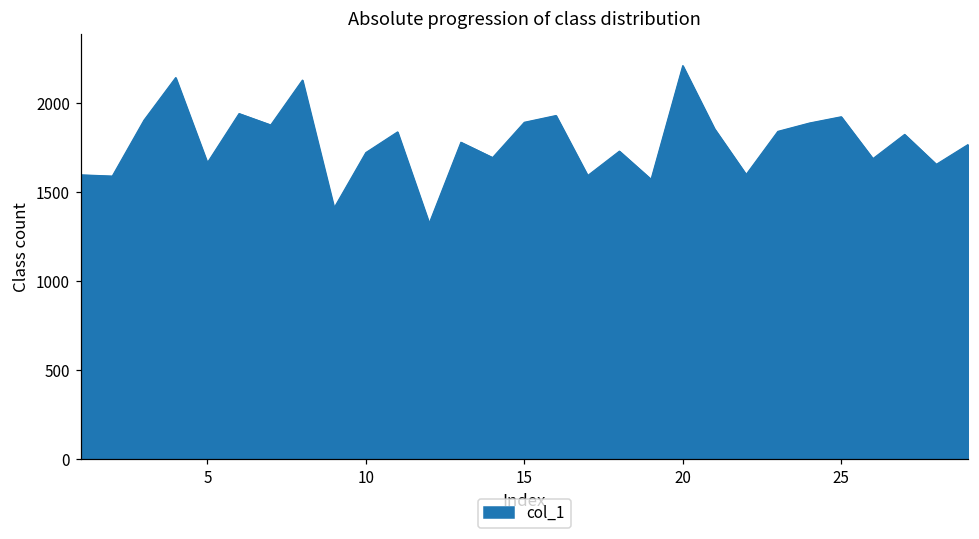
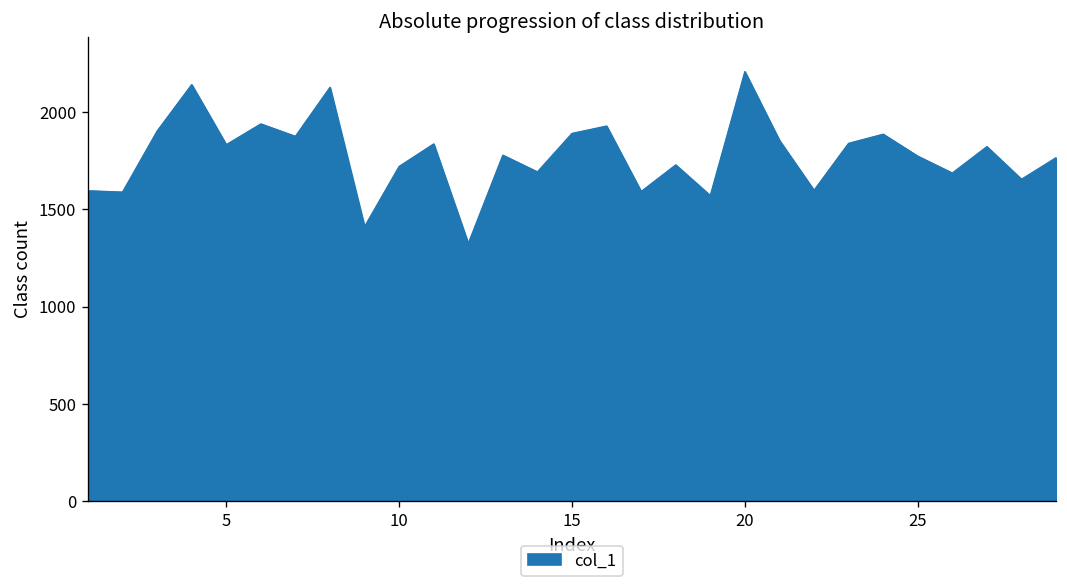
  {
-   "5": 1660,
+   "5": 1830,
    "10": 1720,
    "15": 1890,
    "20": 2210,
-   "25": 1920
+   "25": 1770
  }
